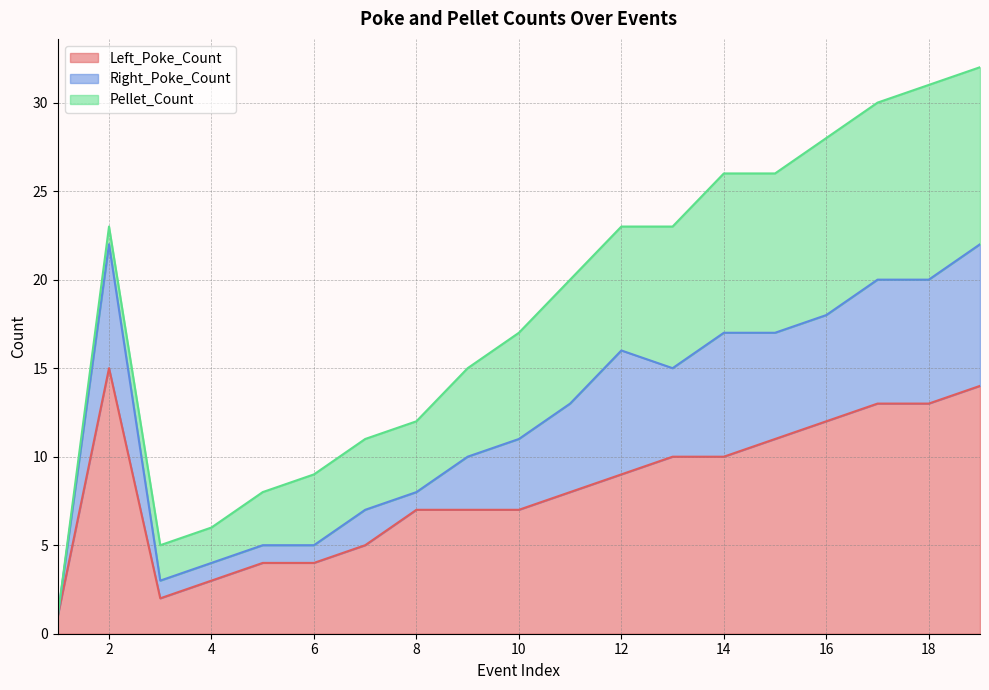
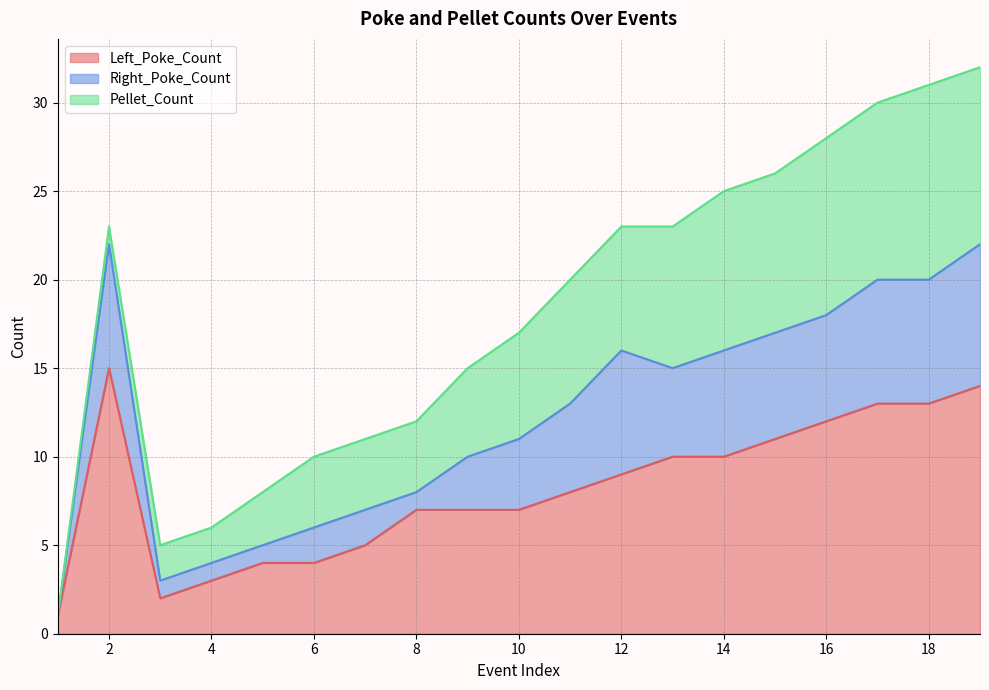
  {
    "Left_Poke_Count": {
      "2": 15,
      "4": 3,
      "6": 4,
      "8": 7,
      "10": 7,
      "12": 9,
      "14": 10,
      "16": 12,
      "18": 13
    },
    "Right_Poke_Count": {
      "2": 7,
      "4": 1,
-     "6": 1,
+     "6": 2,
      "8": 1,
      "10": 4,
      "12": 7,
-     "14": 7,
+     "14": 6,
      "16": 6,
      "18": 7
    },
    "Pellet_Count": {
      "2": 1,
      "4": 2,
      "6": 4,
      "8": 4,
      "10": 6,
      "12": 7,
      "14": 9,
      "16": 10,
      "18": 11
    }
  }
